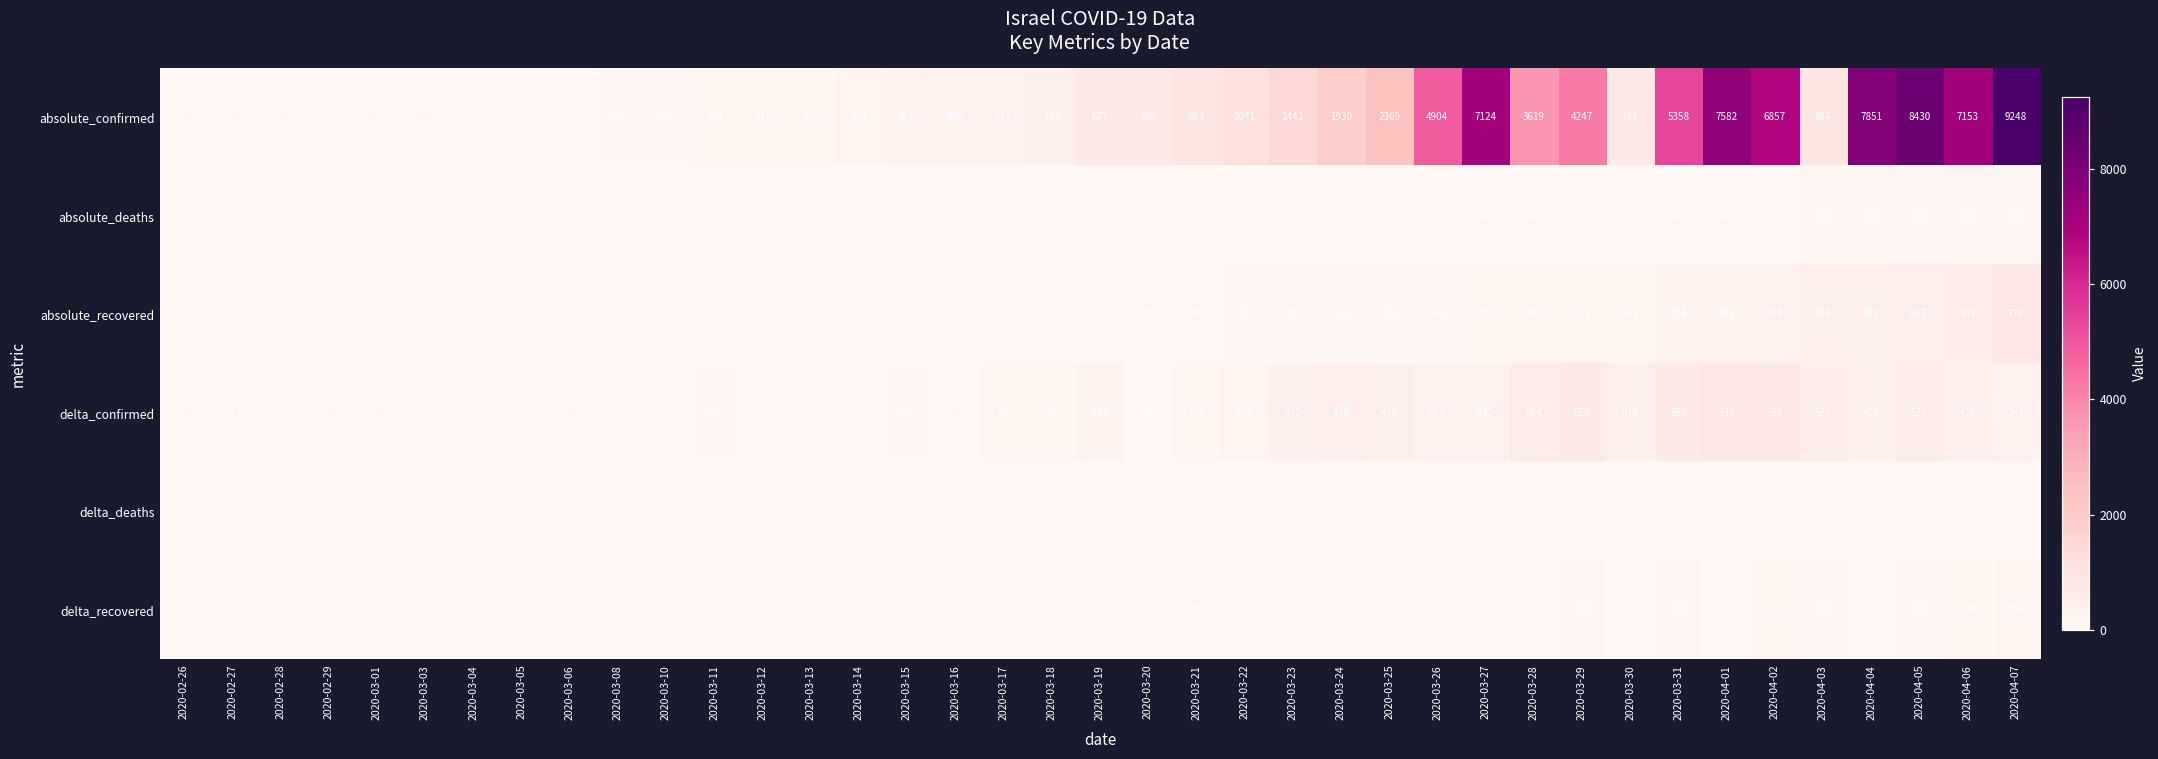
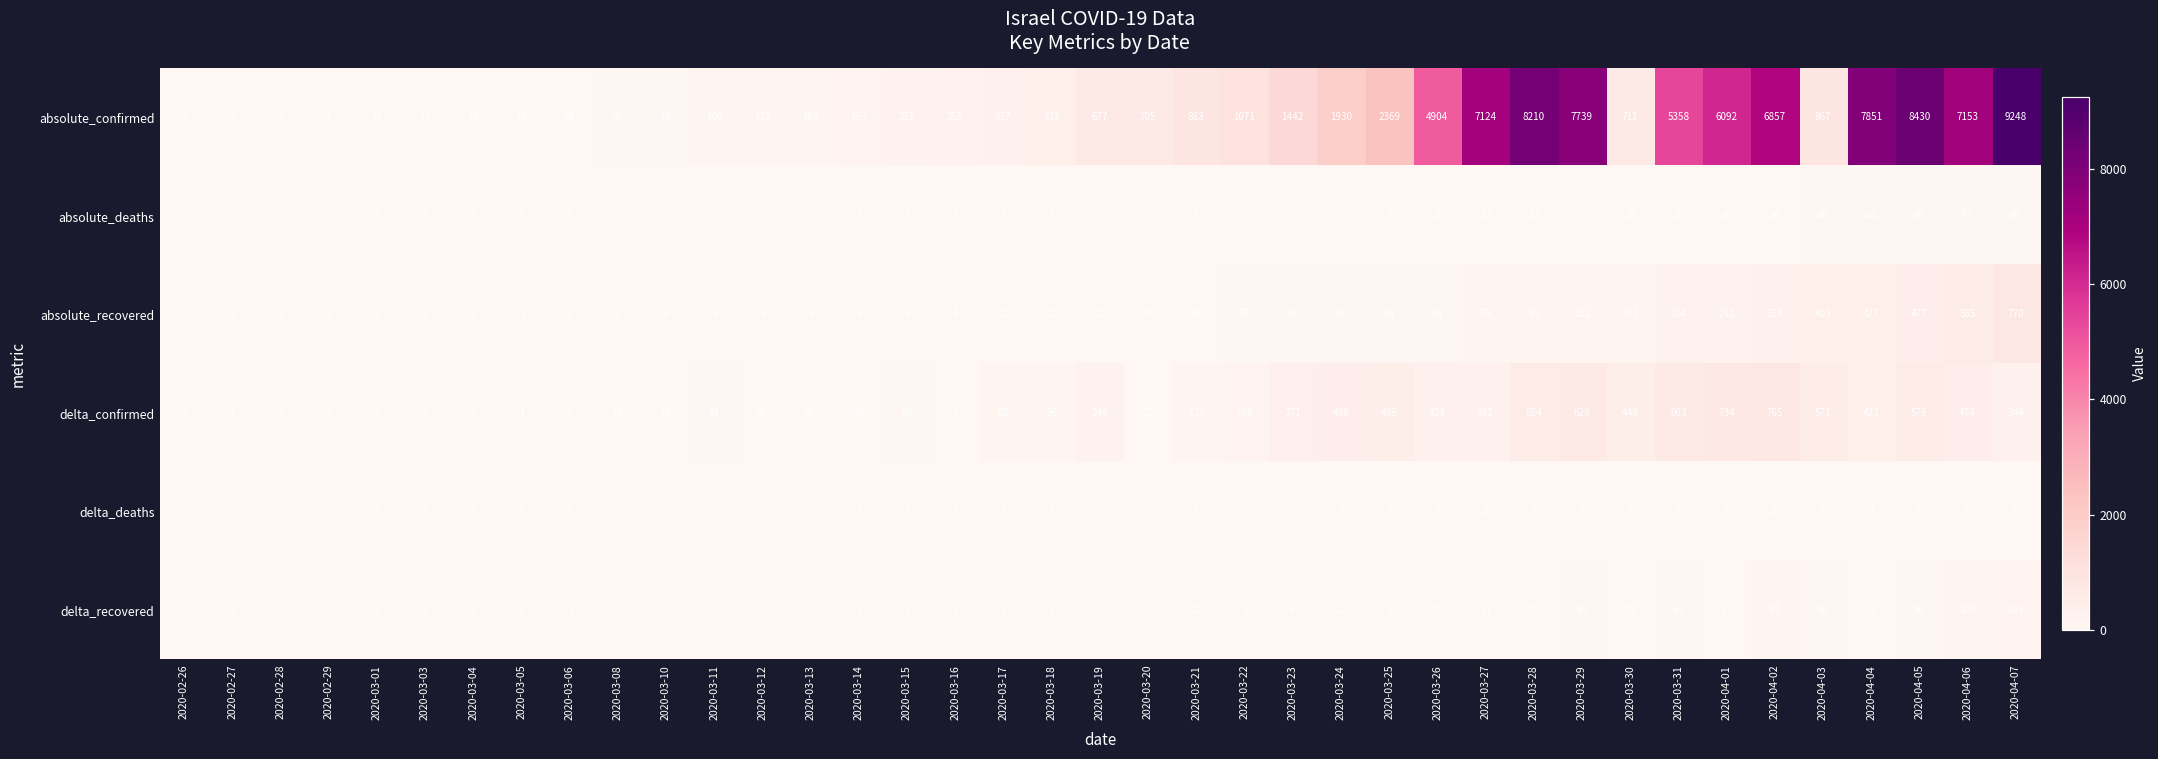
  {
    "absolute_confirmed": {
      "2020-03-24": 1930,
      "2020-03-25": 2369,
      "2020-03-26": 4904,
      "2020-03-27": 7124,
-     "2020-03-28": 3619,
-     "2020-03-29": 4247,
+     "2020-03-28": 8210,
+     "2020-03-29": 7739,
      "2020-03-31": 5358,
-     "2020-04-01": 7582,
+     "2020-04-01": 6092,
      "2020-04-02": 6857,
      "2020-04-04": 7851,
      "2020-04-05": 8430,
      "2020-04-06": 7153,
      "2020-04-07": 9248
    }
  }
